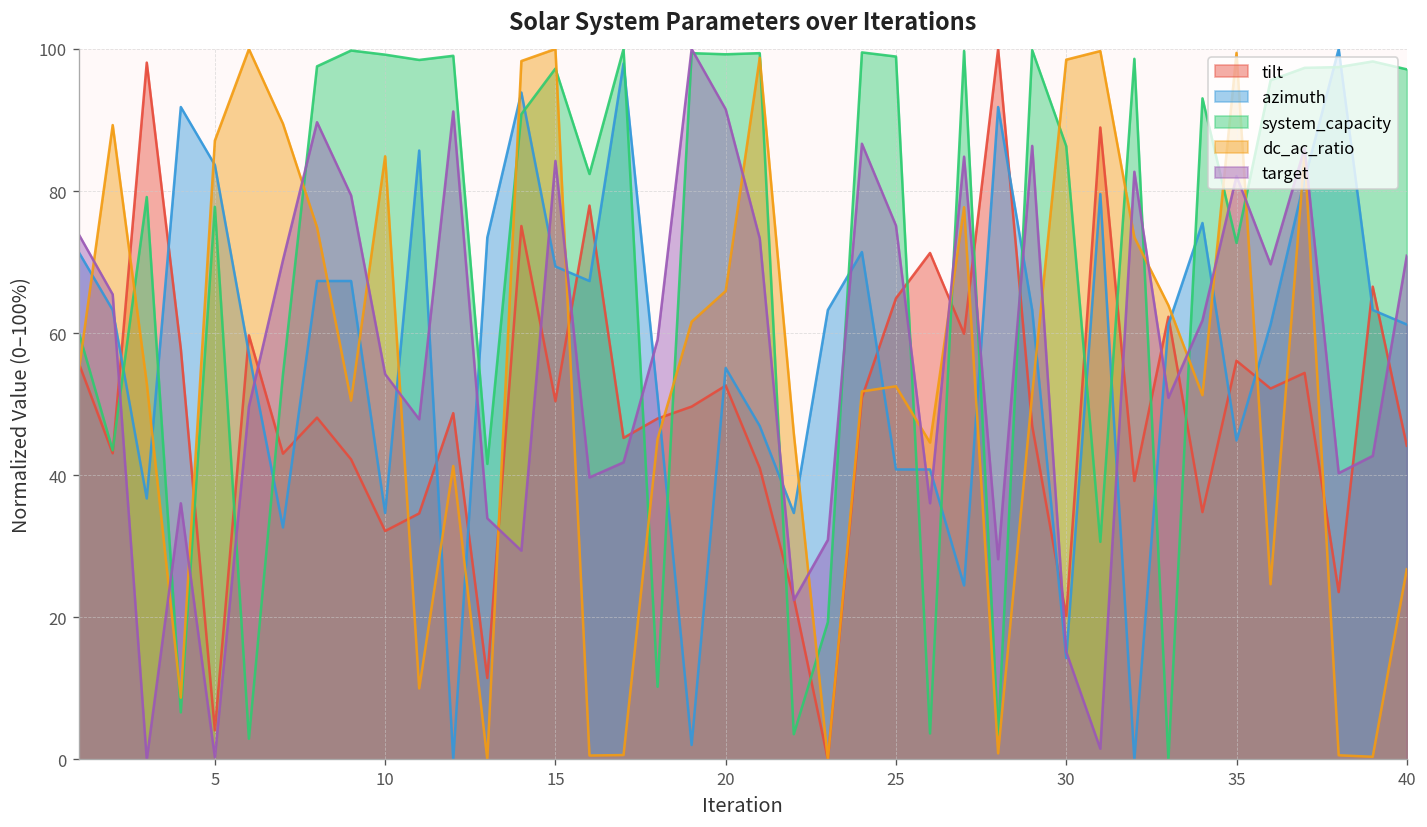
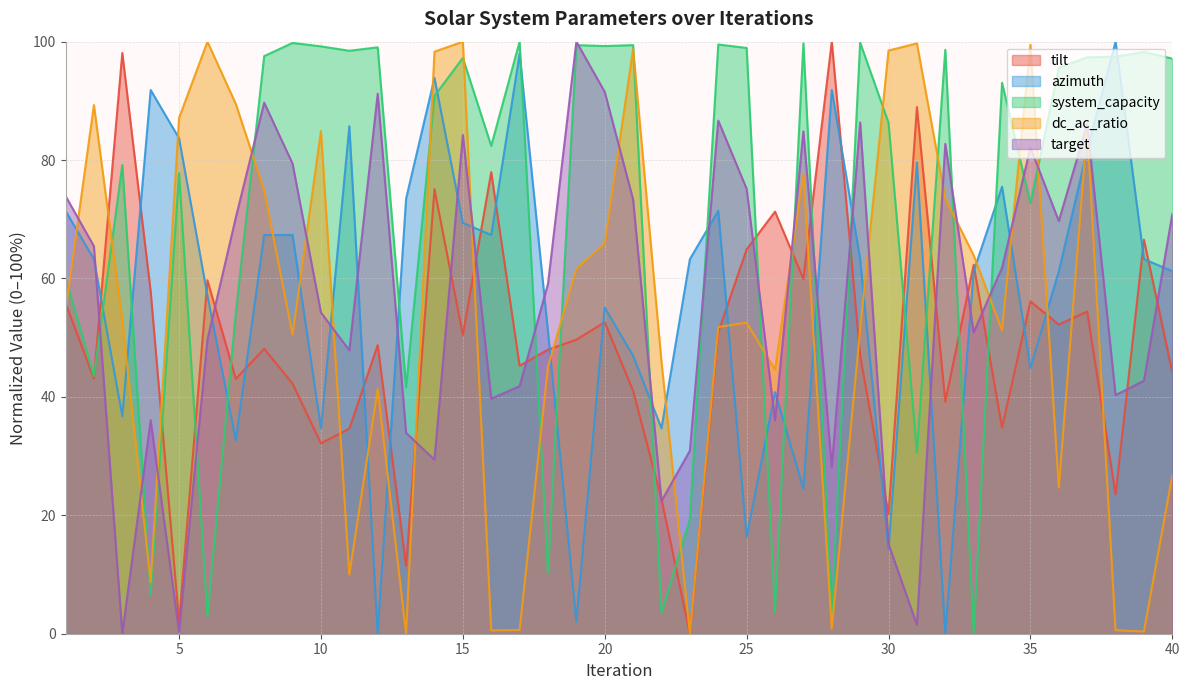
  {
    "tilt": {
-     "5": 4,
+     "5": 2,
      "10": 32,
      "15": 50,
      "20": 53,
      "25": 65,
      "30": 20,
      "35": 56,
      "40": 44
    },
    "azimuth": {
      "5": 84,
      "10": 35,
      "15": 69,
      "20": 55,
-     "25": 41,
+     "25": 16,
      "30": 14,
      "35": 45,
      "40": 61
    },
    "system_capacity": {
      "5": 78,
      "10": 99,
      "15": 97,
      "20": 99,
      "25": 99,
      "30": 86,
      "35": 73,
      "40": 97
    },
    "dc_ac_ratio": {
      "5": 87,
      "10": 85,
      "15": 100,
      "20": 66,
      "25": 53,
      "30": 98,
      "35": 99,
      "40": 27
    },
    "target": {
      "5": 0,
      "10": 54,
      "15": 84,
      "20": 92,
      "25": 75,
      "30": 15,
      "40": 71
    }
  }
